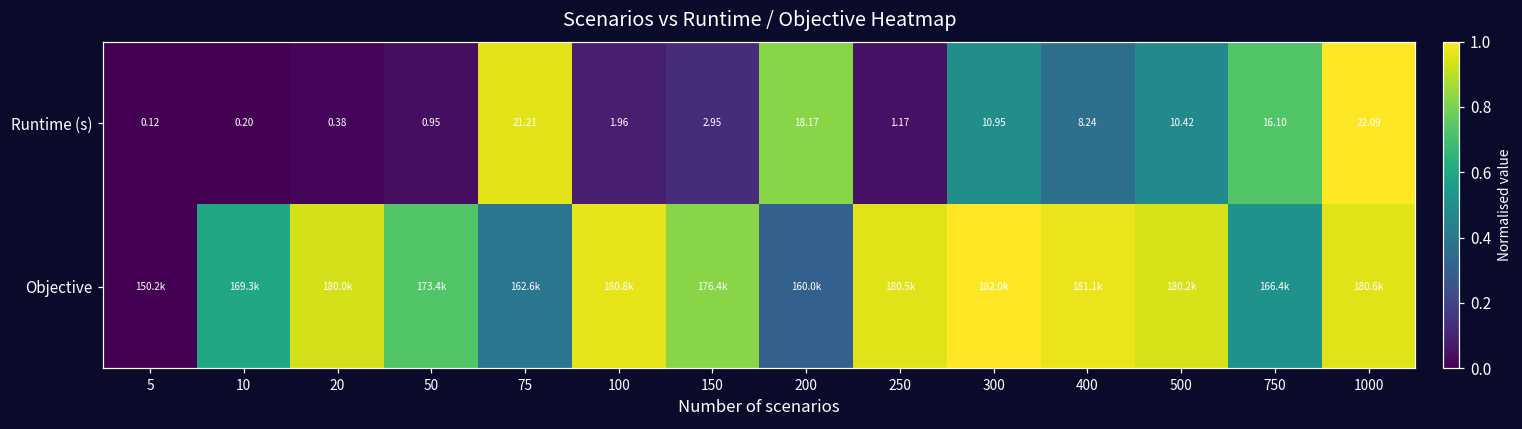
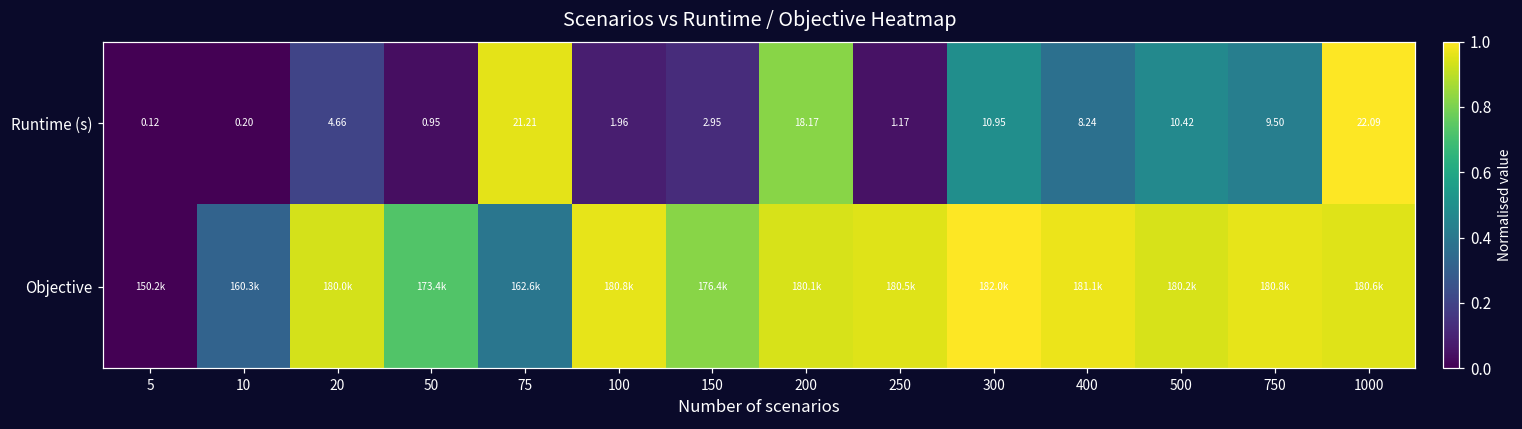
  {
    "Runtime (s)": {
      "5": "0.12",
      "10": "0.20",
-     "20": "0.38",
+     "20": "4.66",
      "50": "0.95",
      "75": "21.21",
      "100": "1.96",
      "150": "2.95",
      "200": "18.17",
      "250": "1.17",
      "300": "10.95",
      "400": "8.24",
      "500": "10.42",
-     "750": "16.10",
+     "750": "9.50",
      "1000": "22.09"
    },
    "Objective": {
      "5": "150.2k",
-     "10": "169.3k",
+     "10": "160.3k",
      "20": "180.0k",
      "50": "173.4k",
      "75": "162.6k",
      "100": "180.8k",
      "150": "176.4k",
-     "200": "160.0k",
+     "200": "180.1k",
      "250": "180.5k",
      "300": "182.0k",
      "400": "181.1k",
      "500": "180.2k",
-     "750": "166.4k",
+     "750": "180.8k",
      "1000": "180.6k"
    }
  }
